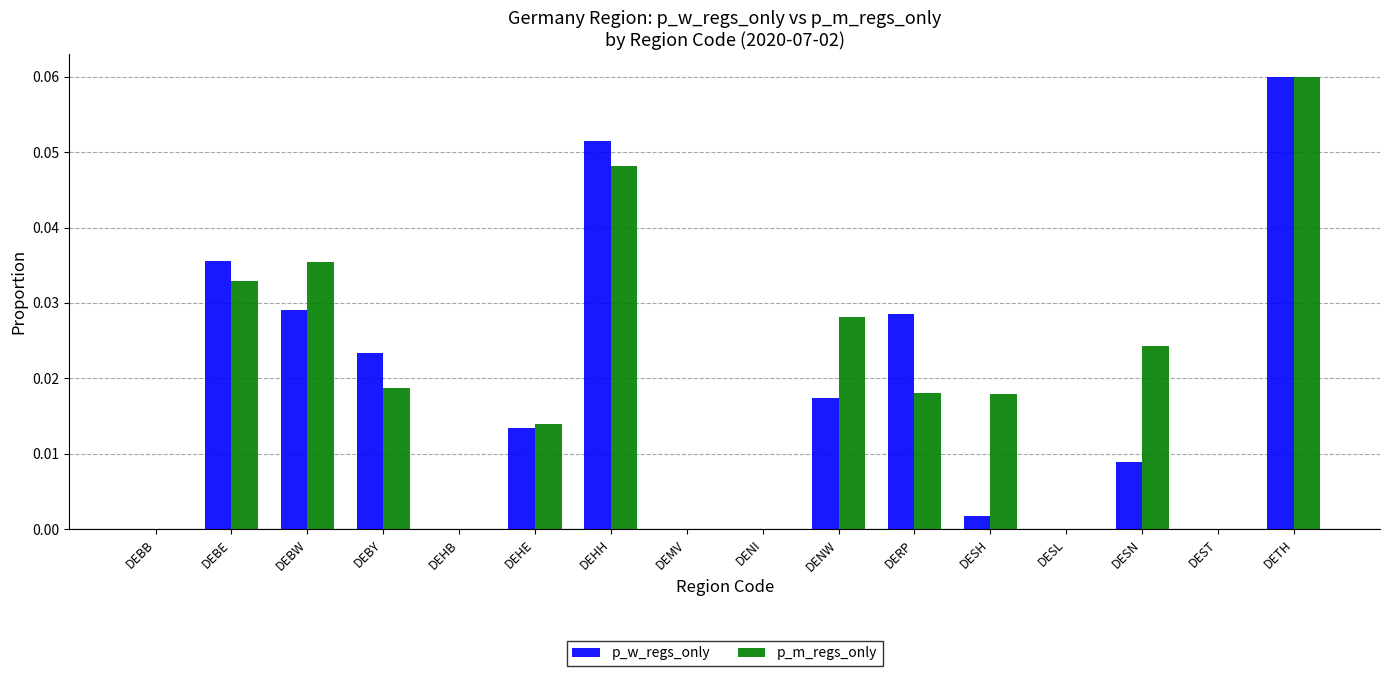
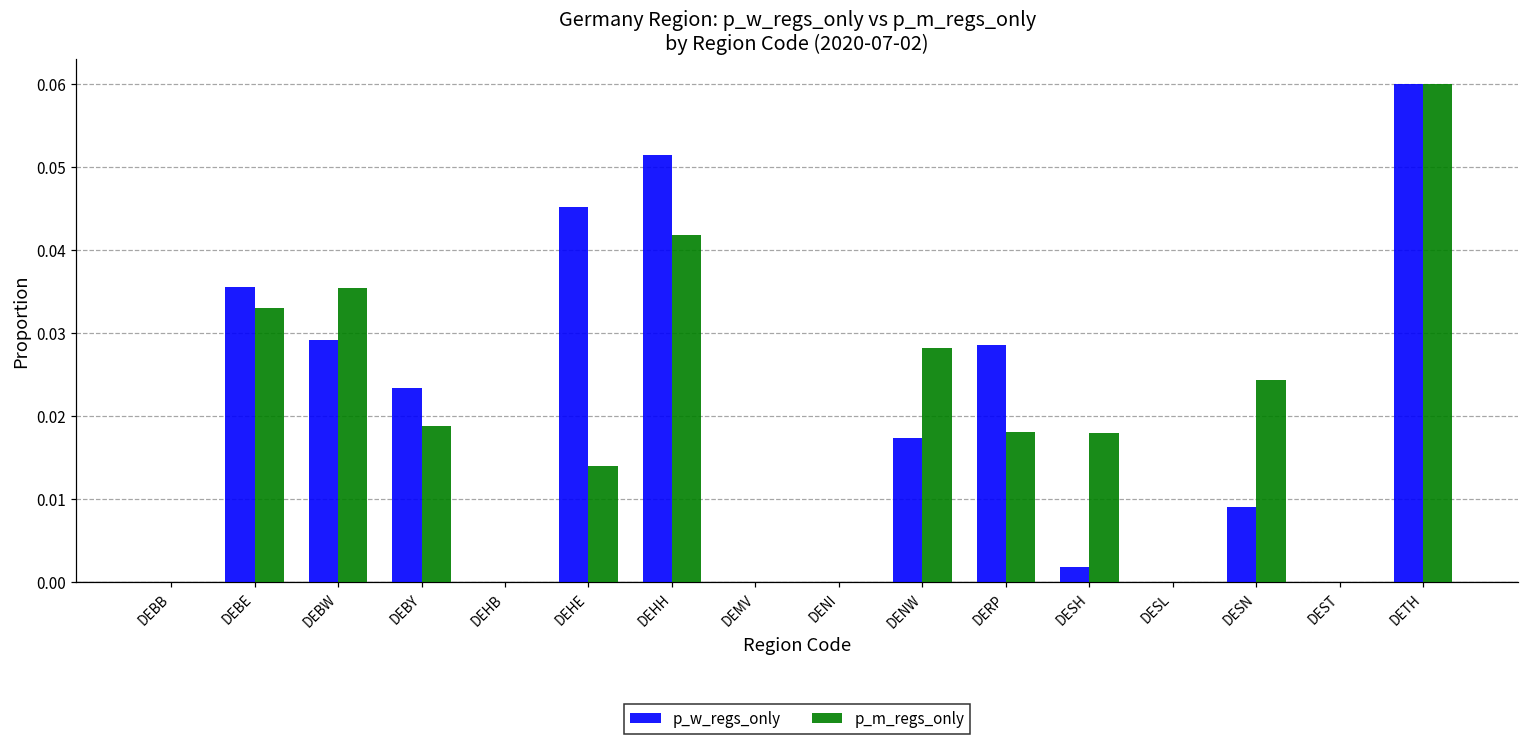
  {
    "p_w_regs_only": {
      "DEBB": 0.000,
      "DEBE": 0.036,
      "DEBW": 0.029,
      "DEBY": 0.023,
      "DEHB": 0.000,
-     "DEHE": 0.013,
+     "DEHE": 0.045,
      "DEHH": 0.051,
      "DEMV": 0.000,
      "DENI": 0.000,
      "DENW": 0.017,
      "DERP": 0.029,
      "DESH": 0.002,
      "DESL": 0.000,
      "DESN": 0.009,
      "DEST": 0.000,
      "DETH": 0.060
    },
    "p_m_regs_only": {
      "DEBB": 0.000,
      "DEBE": 0.033,
      "DEBW": 0.035,
      "DEBY": 0.019,
      "DEHB": 0.000,
      "DEHE": 0.014,
-     "DEHH": 0.048,
+     "DEHH": 0.042,
      "DEMV": 0.000,
      "DENI": 0.000,
      "DENW": 0.028,
      "DERP": 0.018,
      "DESH": 0.018,
      "DESL": 0.000,
      "DESN": 0.024,
      "DEST": 0.000,
      "DETH": 0.060
    }
  }
